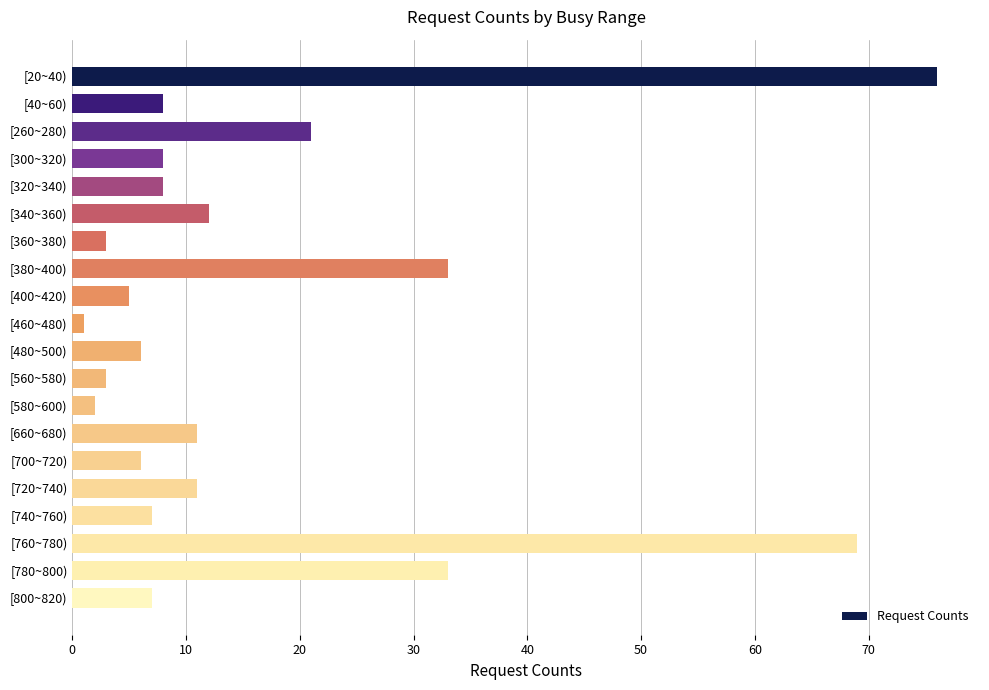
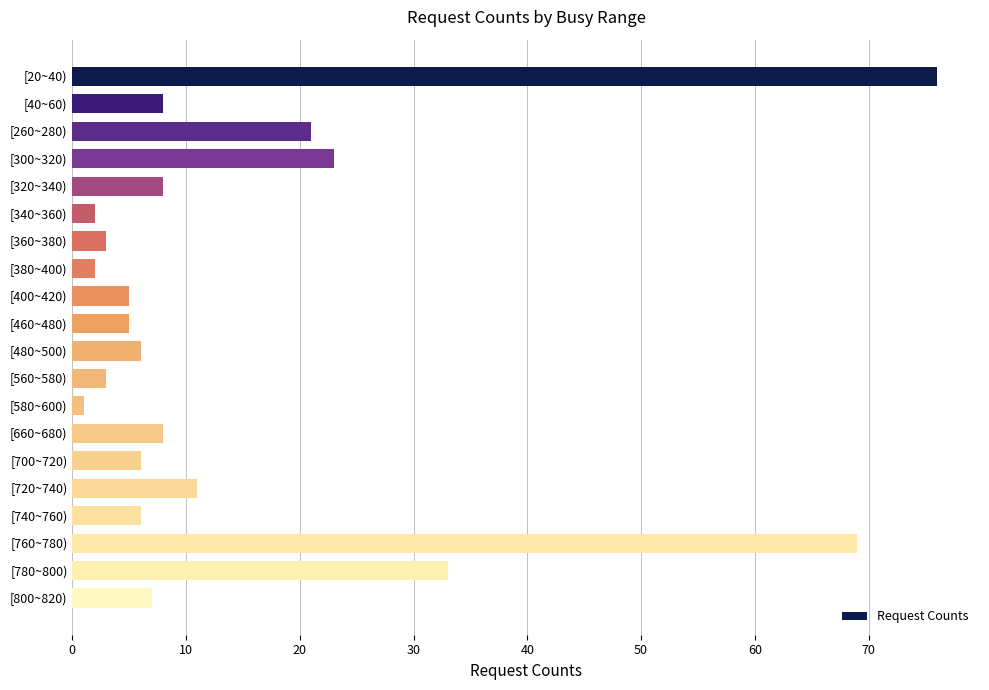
  {
    "[20~40)": 76,
    "[40~60)": 8,
    "[260~280)": 21,
-   "[300~320)": 8,
+   "[300~320)": 23,
    "[320~340)": 8,
-   "[340~360)": 12,
+   "[340~360)": 2,
    "[360~380)": 3,
-   "[380~400)": 33,
+   "[380~400)": 2,
    "[400~420)": 5,
-   "[460~480)": 1,
+   "[460~480)": 5,
    "[480~500)": 6,
    "[560~580)": 3,
-   "[580~600)": 2,
-   "[660~680)": 11,
+   "[580~600)": 1,
+   "[660~680)": 8,
    "[700~720)": 6,
    "[720~740)": 11,
-   "[740~760)": 7,
+   "[740~760)": 6,
    "[760~780)": 69,
    "[780~800)": 33,
    "[800~820)": 7
  }
